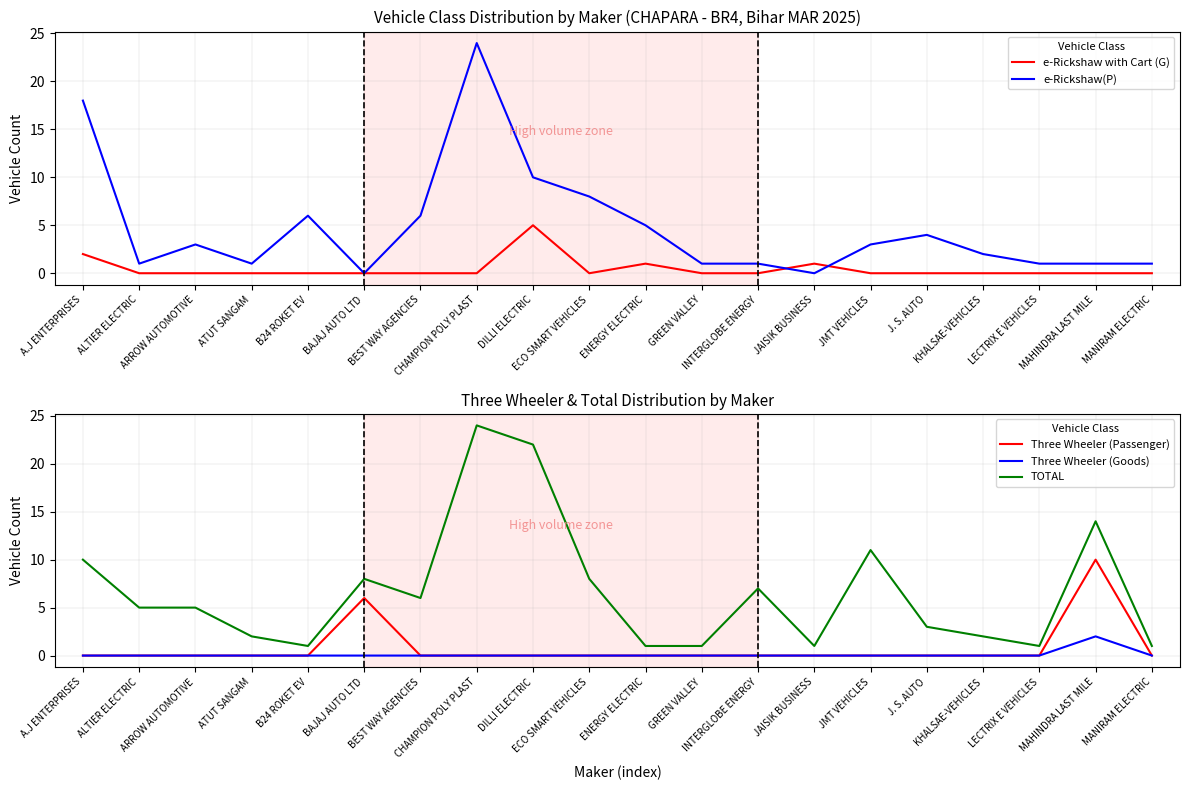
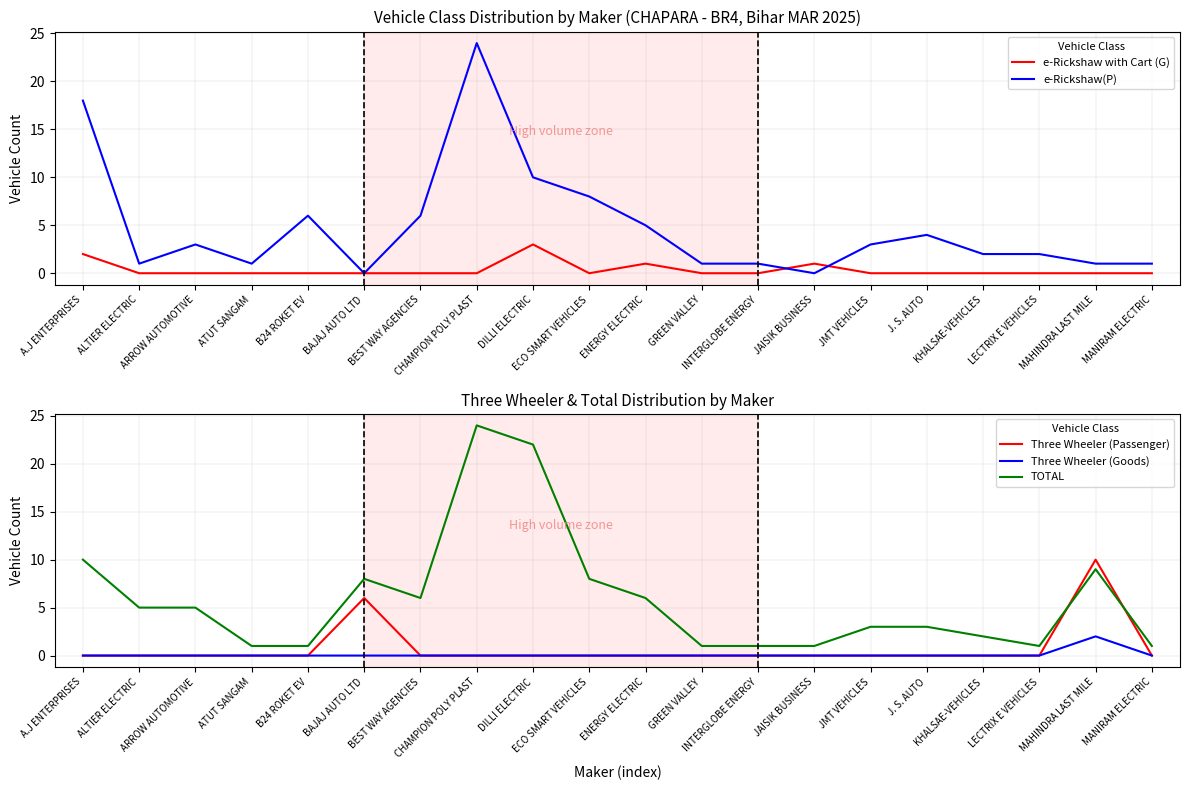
  {
    "Vehicle Class Distribution by Maker (CHAPARA - BR4, Bihar MAR 2025)": {
      "e-Rickshaw with Cart (G)": {
        "A.J ENTERPRISES": 2,
        "ALTIER ELECTRIC": 0,
        "ARROW AUTOMOTIVE": 0,
        "ATUT SANGAM": 0,
        "B24 ROKET EV": 0,
        "BEST WAY AGENCIES": 0,
        "CHAMPION POLY PLAST": 0,
-       "DILLI ELECTRIC": 5,
+       "DILLI ELECTRIC": 3,
        "ECO SMART VEHICLES": 0,
        "ENERGY ELECTRIC": 1,
        "GREEN VALLEY": 0,
        "INTERGLOBE ENERGY": 0,
        "JAISIK BUSINESS": 1,
        "JMT VEHICLES": 0,
        "J. S. AUTO": 0,
        "KHALSAE-VEHICLES": 0,
        "LECTRIX E VEHICLES": 0,
        "MAHINDRA LAST MILE": 0,
        "MANIRAM ELECTRIC": 0
      },
      "e-Rickshaw(P)": {
        "A.J ENTERPRISES": 18,
        "ALTIER ELECTRIC": 1,
        "ARROW AUTOMOTIVE": 3,
        "ATUT SANGAM": 1,
        "B24 ROKET EV": 6,
        "BEST WAY AGENCIES": 6,
        "CHAMPION POLY PLAST": 24,
        "DILLI ELECTRIC": 10,
        "ECO SMART VEHICLES": 8,
        "ENERGY ELECTRIC": 5,
        "GREEN VALLEY": 1,
        "INTERGLOBE ENERGY": 1,
        "JAISIK BUSINESS": 0,
        "JMT VEHICLES": 3,
        "J. S. AUTO": 4,
        "KHALSAE-VEHICLES": 2,
-       "LECTRIX E VEHICLES": 1,
+       "LECTRIX E VEHICLES": 2,
        "MAHINDRA LAST MILE": 1,
        "MANIRAM ELECTRIC": 1
      }
    },
    "Three Wheeler & Total Distribution by Maker": {
      "Three Wheeler (Passenger)": {
        "BAJAJ AUTO LTD": 6,
        "MAHINDRA LAST MILE": 10
      },
      "Three Wheeler (Goods)": {
        "BAJAJ AUTO LTD": 0,
        "MAHINDRA LAST MILE": 2
      },
      "TOTAL": {
        "A.J ENTERPRISES": 10,
        "ALTIER ELECTRIC": 5,
        "ARROW AUTOMOTIVE": 5,
-       "ATUT SANGAM": 2,
+       "ATUT SANGAM": 1,
        "B24 ROKET EV": 1,
        "BAJAJ AUTO LTD": 8,
        "BEST WAY AGENCIES": 6,
        "CHAMPION POLY PLAST": 24,
        "DILLI ELECTRIC": 22,
        "ECO SMART VEHICLES": 8,
-       "ENERGY ELECTRIC": 1,
+       "ENERGY ELECTRIC": 6,
        "GREEN VALLEY": 1,
-       "INTERGLOBE ENERGY": 7,
+       "INTERGLOBE ENERGY": 1,
        "JAISIK BUSINESS": 1,
-       "JMT VEHICLES": 11,
+       "JMT VEHICLES": 3,
        "J. S. AUTO": 3,
        "KHALSAE-VEHICLES": 2,
        "LECTRIX E VEHICLES": 1,
-       "MAHINDRA LAST MILE": 14,
+       "MAHINDRA LAST MILE": 9,
        "MANIRAM ELECTRIC": 1
      }
    }
  }
